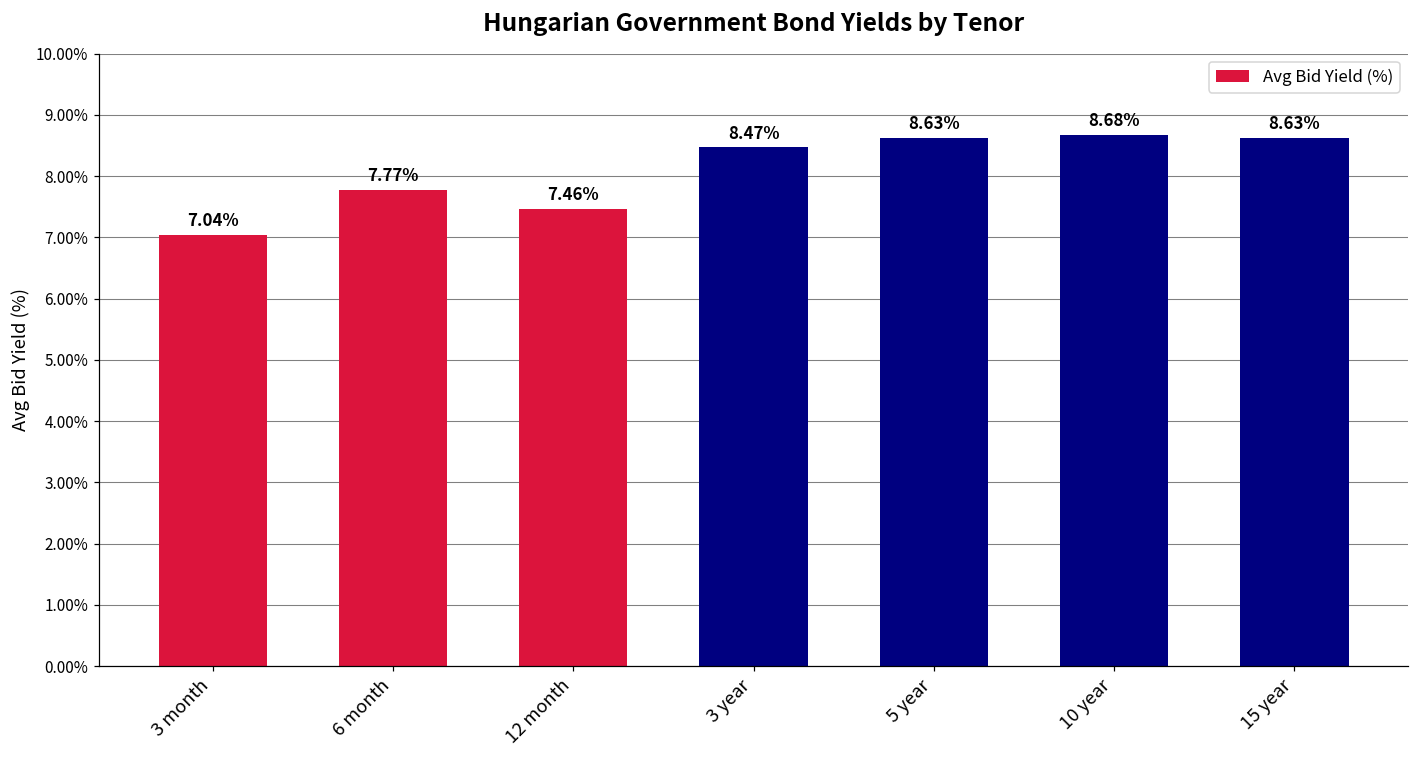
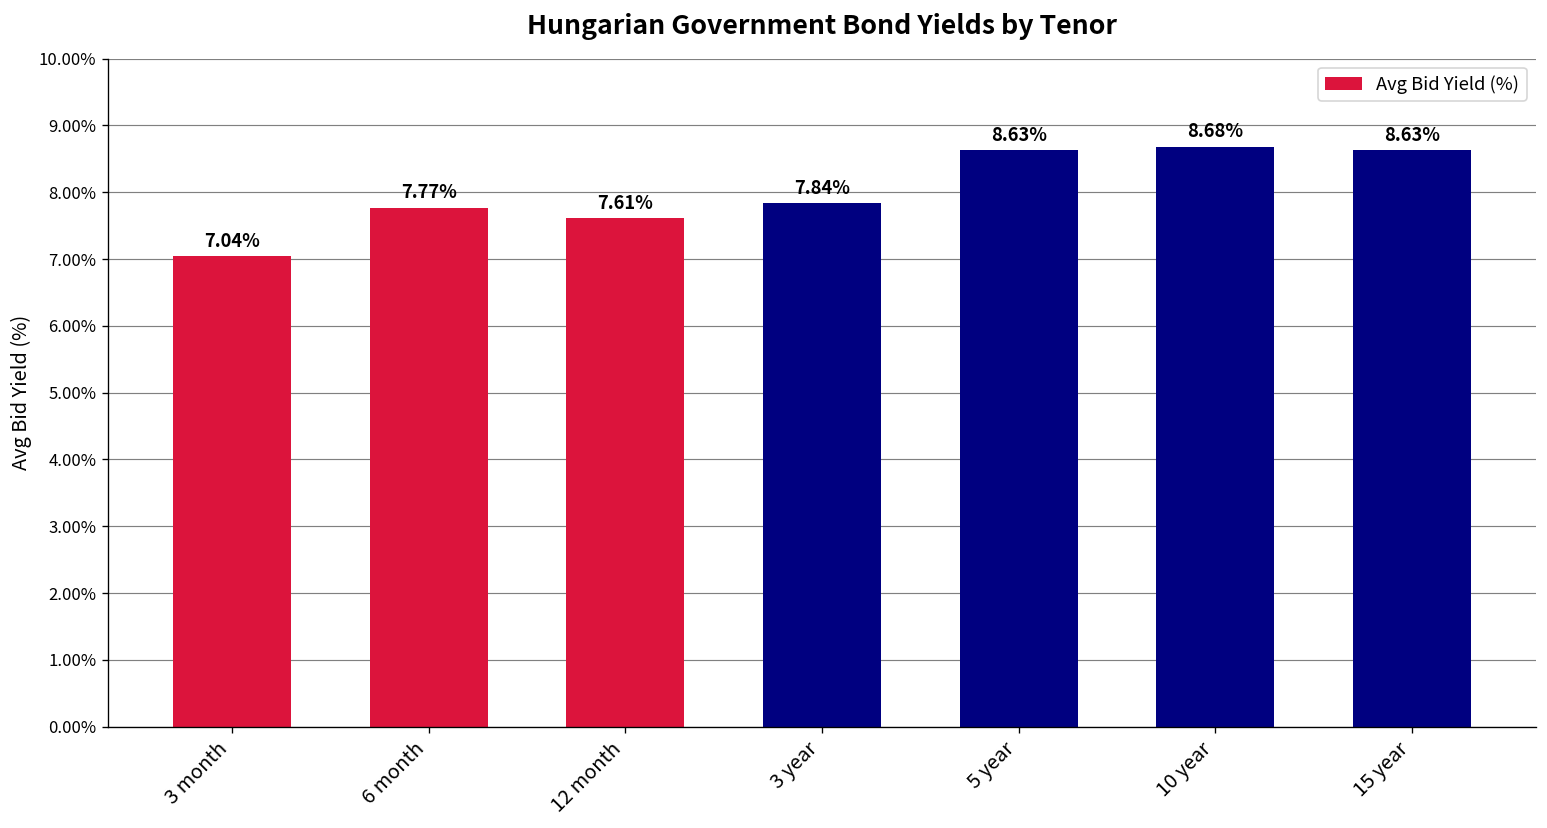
  {
    "3 month": "7.04%",
    "6 month": "7.77%",
-   "12 month": "7.46%",
-   "3 year": "8.47%",
+   "12 month": "7.61%",
+   "3 year": "7.84%",
    "5 year": "8.63%",
    "10 year": "8.68%",
    "15 year": "8.63%"
  }
